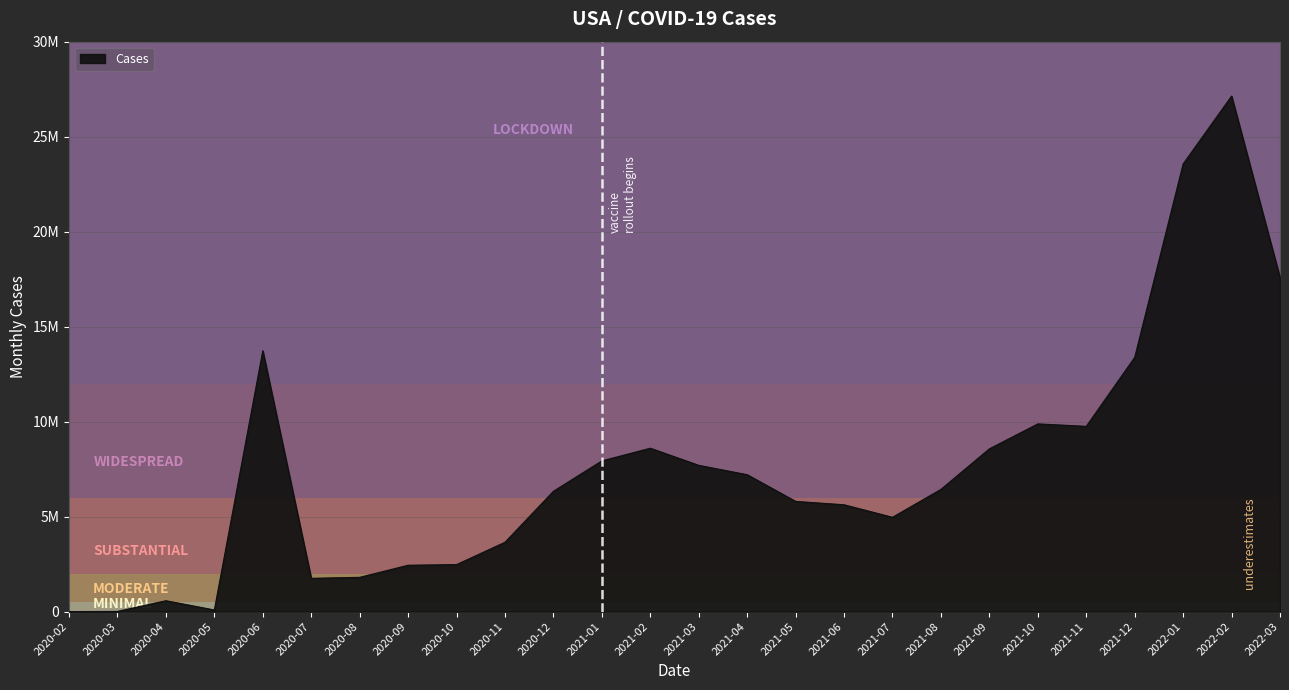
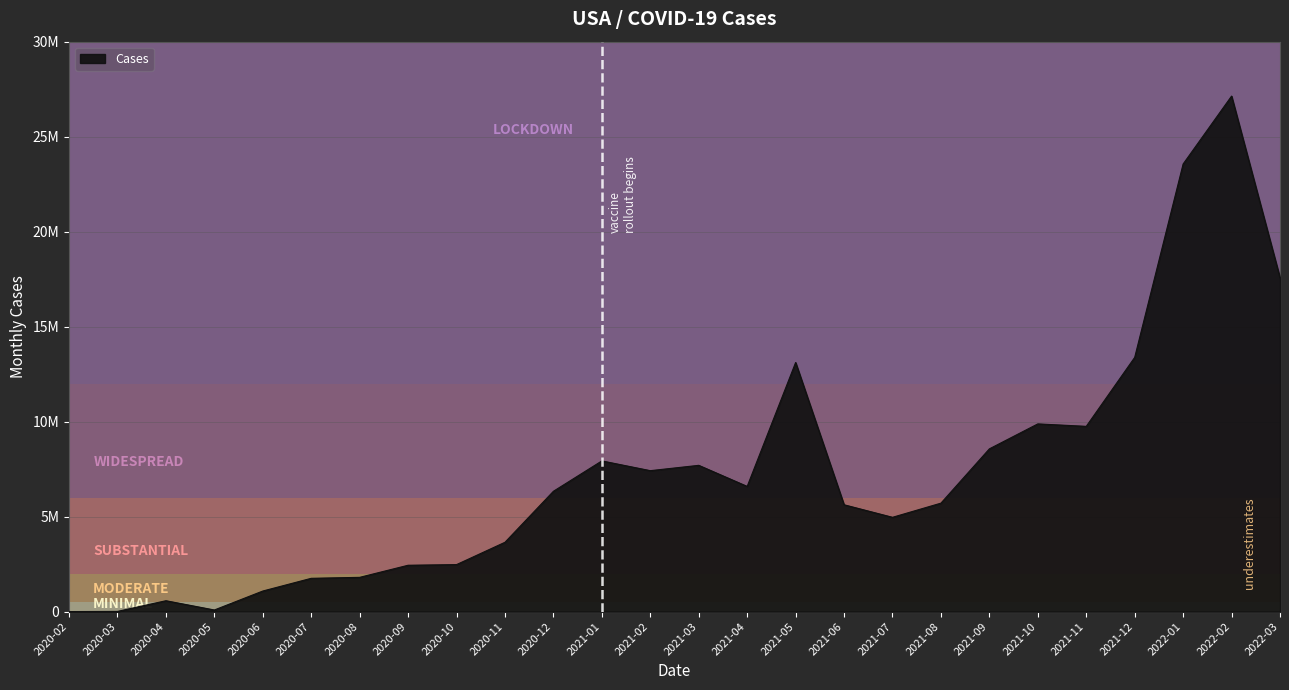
  {
    "2020-02": 0,
    "2020-03": 0,
    "2020-04": 600000,
    "2020-05": 100000,
-   "2020-06": 13700000,
+   "2020-06": 1100000,
    "2020-07": 1800000,
    "2020-08": 1800000,
    "2020-09": 2400000,
    "2020-10": 2500000,
    "2020-11": 3600000,
    "2020-12": 6300000,
    "2021-01": 7900000,
-   "2021-02": 8600000,
+   "2021-02": 7400000,
    "2021-03": 7700000,
-   "2021-04": 7200000,
-   "2021-05": 5800000,
+   "2021-04": 6600000,
+   "2021-05": 13100000,
    "2021-06": 5600000,
    "2021-07": 5000000,
-   "2021-08": 6400000,
+   "2021-08": 5700000,
    "2021-09": 8600000,
    "2021-10": 9900000,
    "2021-11": 9800000,
    "2021-12": 13400000,
    "2022-01": 23600000,
    "2022-02": 27100000,
    "2022-03": 17600000
  }
